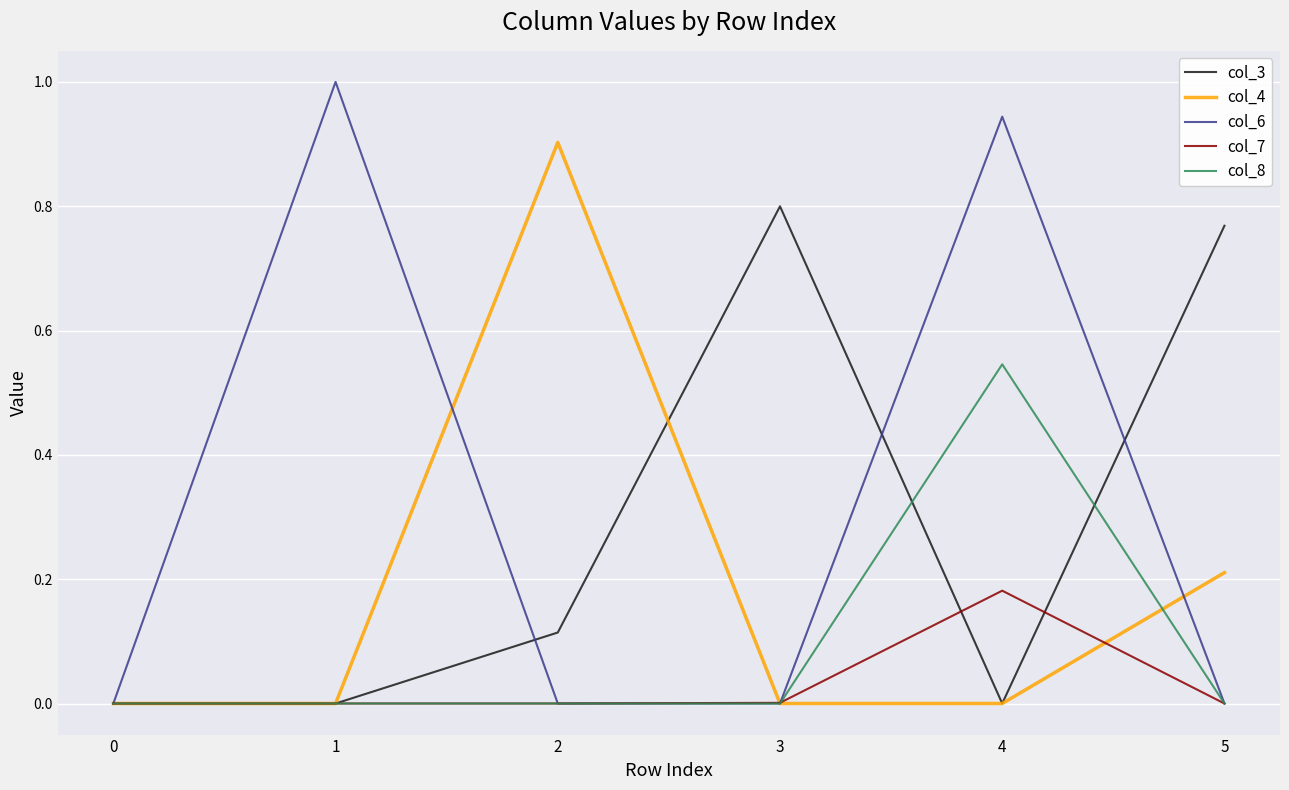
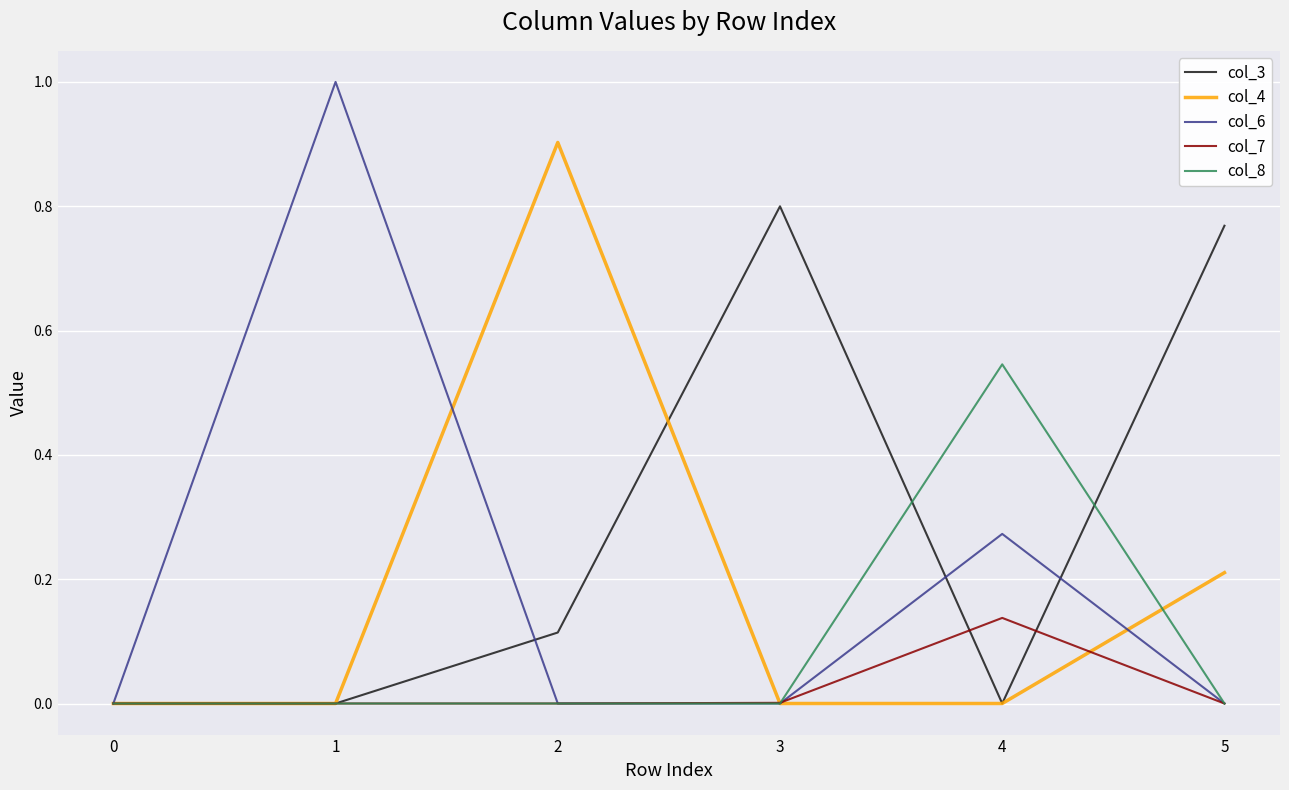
  {
    "col_3": {
      "2": 0.11,
      "3": 0.80,
      "5": 0.77
    },
    "col_4": {
      "2": 0.90,
      "5": 0.21
    },
    "col_6": {
      "1": 1.00,
-     "4": 0.94
+     "4": 0.27
    },
    "col_7": {
-     "4": 0.18
+     "4": 0.14
    },
    "col_8": {
      "4": 0.55
    }
  }
